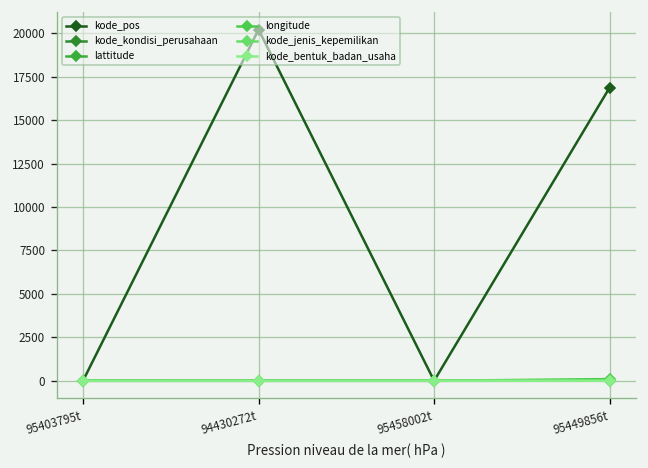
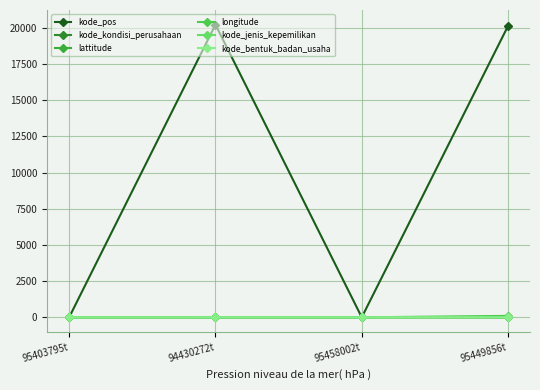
  {
    "kode_pos": {
-     "95449856t": 16900
+     "95449856t": 20100
    }
  }
